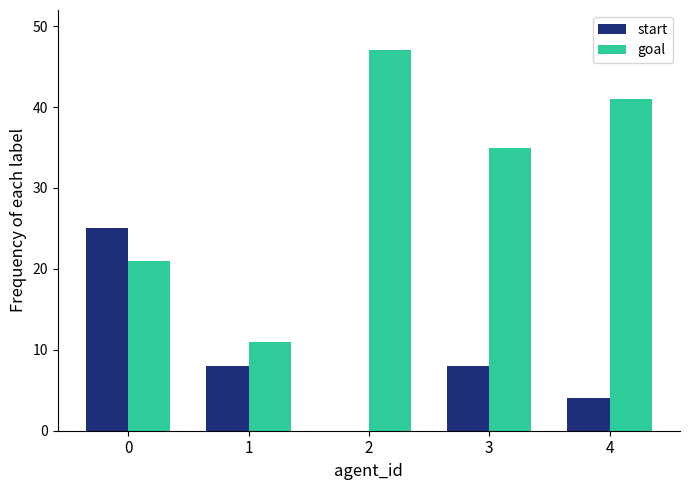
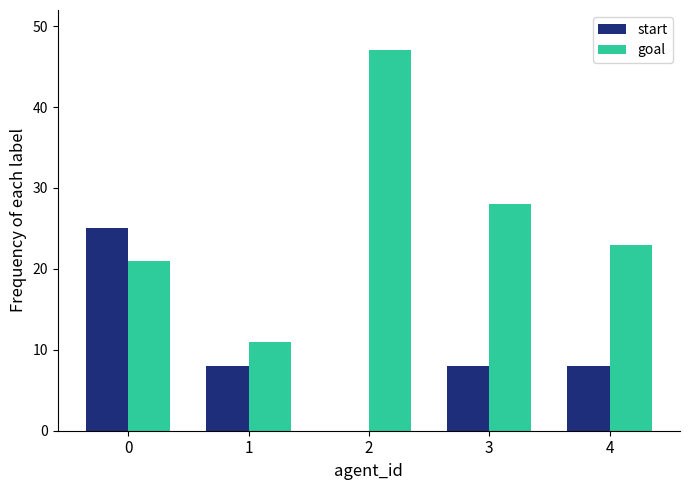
  {
    "start": {
      "0": 25,
      "1": 8,
      "2": 0,
      "3": 8,
-     "4": 4
+     "4": 8
    },
    "goal": {
      "0": 21,
      "1": 11,
      "2": 47,
-     "3": 35,
-     "4": 41
+     "3": 28,
+     "4": 23
    }
  }
